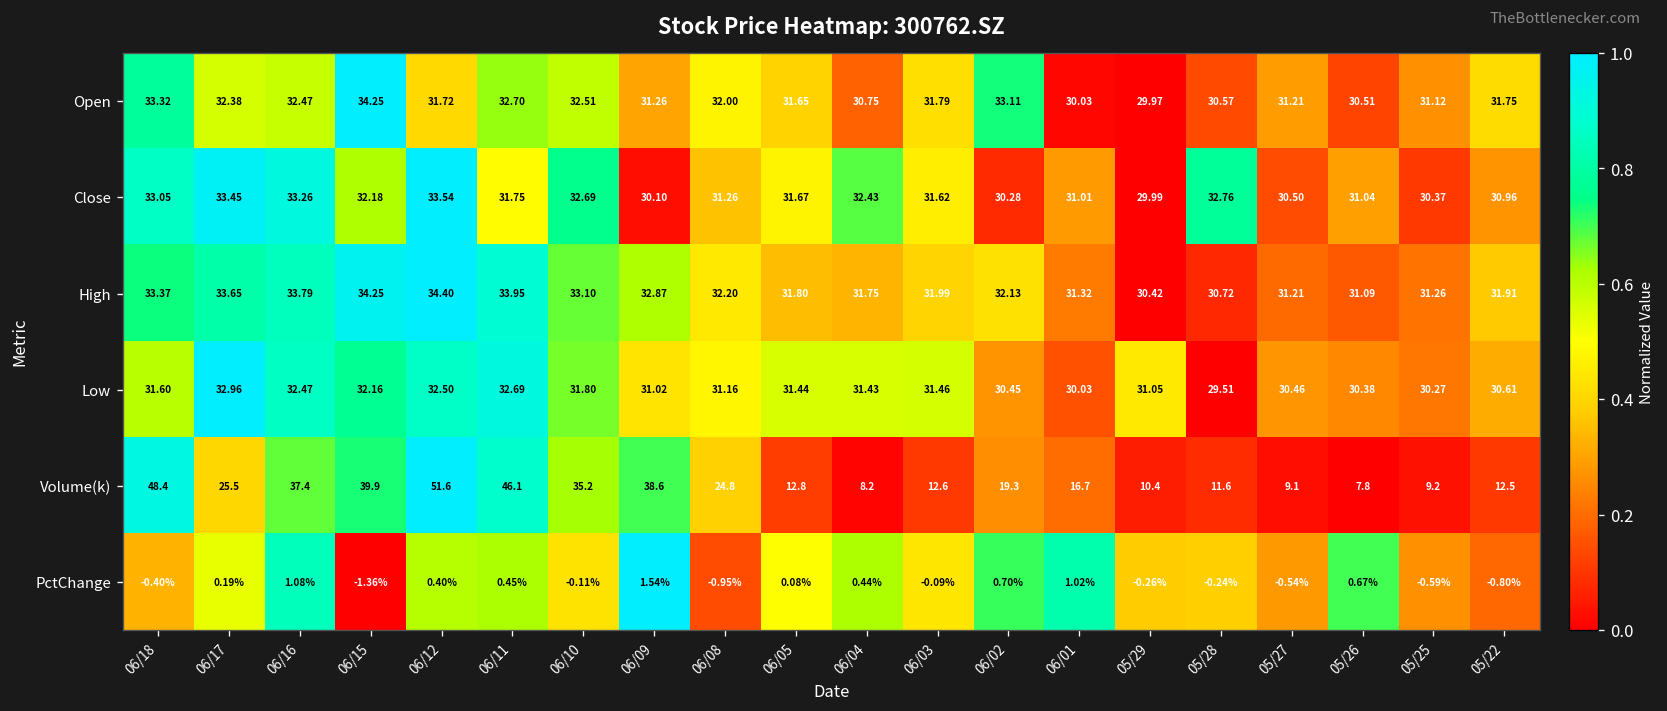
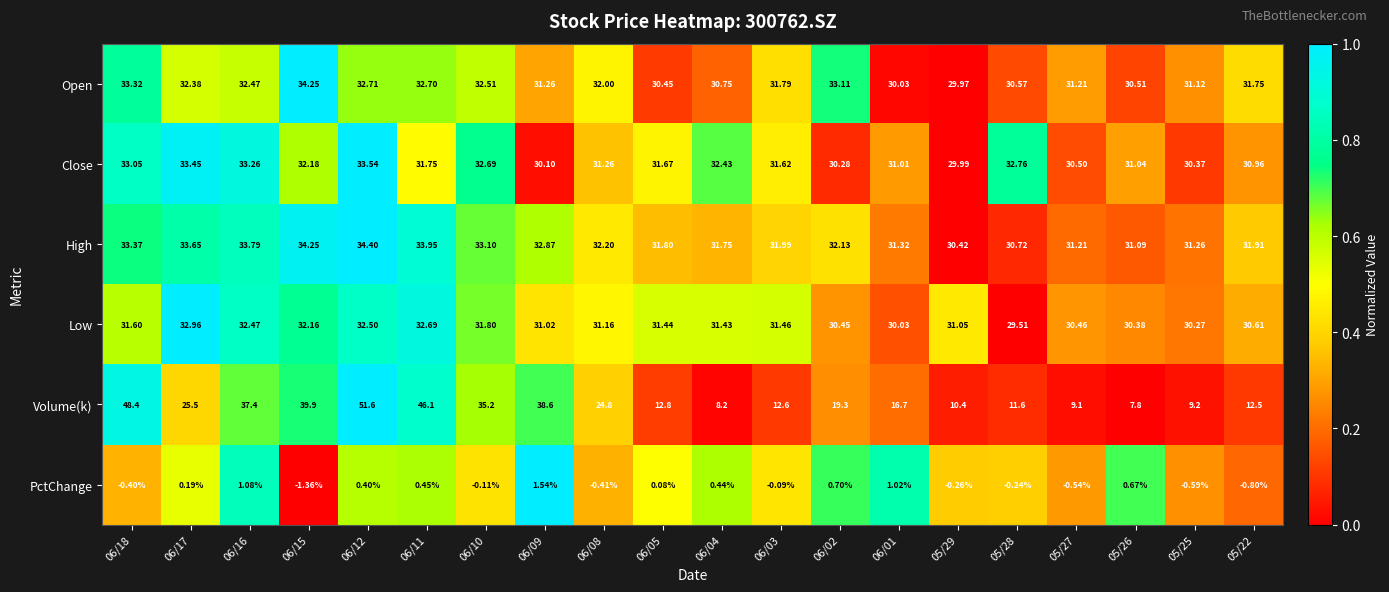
  {
    "Open": {
      "06/18": "33.32",
      "06/17": "32.38",
      "06/16": "32.47",
      "06/15": "34.25",
-     "06/12": "31.72",
+     "06/12": "32.71",
      "06/11": "32.70",
      "06/10": "32.51",
      "06/09": "31.26",
      "06/08": "32.00",
-     "06/05": "31.65",
+     "06/05": "30.45",
      "06/04": "30.75",
      "06/03": "31.79",
      "06/02": "33.11",
      "06/01": "30.03",
      "05/29": "29.97",
      "05/28": "30.57",
      "05/27": "31.21",
      "05/26": "30.51",
      "05/25": "31.12",
      "05/22": "31.75"
    },
    "Close": {
      "06/18": "33.05",
      "06/17": "33.45",
      "06/16": "33.26",
      "06/15": "32.18",
      "06/12": "33.54",
      "06/11": "31.75",
      "06/10": "32.69",
      "06/09": "30.10",
      "06/08": "31.26",
      "06/05": "31.67",
      "06/04": "32.43",
      "06/03": "31.62",
      "06/02": "30.28",
      "06/01": "31.01",
      "05/29": "29.99",
      "05/28": "32.76",
      "05/27": "30.50",
      "05/26": "31.04",
      "05/25": "30.37",
      "05/22": "30.96"
    },
    "High": {
      "06/18": "33.37",
      "06/17": "33.65",
      "06/16": "33.79",
      "06/15": "34.25",
      "06/12": "34.40",
      "06/11": "33.95",
      "06/10": "33.10",
      "06/09": "32.87",
      "06/08": "32.20",
      "06/05": "31.80",
      "06/04": "31.75",
      "06/03": "31.99",
      "06/02": "32.13",
      "06/01": "31.32",
      "05/29": "30.42",
      "05/28": "30.72",
      "05/27": "31.21",
      "05/26": "31.09",
      "05/25": "31.26",
      "05/22": "31.91"
    },
    "Low": {
      "06/18": "31.60",
      "06/17": "32.96",
      "06/16": "32.47",
      "06/15": "32.16",
      "06/12": "32.50",
      "06/11": "32.69",
      "06/10": "31.80",
      "06/09": "31.02",
      "06/08": "31.16",
      "06/05": "31.44",
      "06/04": "31.43",
      "06/03": "31.46",
      "06/02": "30.45",
      "06/01": "30.03",
      "05/29": "31.05",
      "05/28": "29.51",
      "05/27": "30.46",
      "05/26": "30.38",
      "05/25": "30.27",
      "05/22": "30.61"
    },
    "Volume(k)": {
      "06/18": "48.4",
      "06/17": "25.5",
      "06/16": "37.4",
      "06/15": "39.9",
      "06/12": "51.6",
      "06/11": "46.1",
      "06/10": "35.2",
      "06/09": "38.6",
      "06/08": "24.8",
      "06/05": "12.8",
      "06/04": "8.2",
      "06/03": "12.6",
      "06/02": "19.3",
      "06/01": "16.7",
      "05/29": "10.4",
      "05/28": "11.6",
      "05/27": "9.1",
      "05/26": "7.8",
      "05/25": "9.2",
      "05/22": "12.5"
    },
    "PctChange": {
      "06/18": "-0.40%",
      "06/17": "0.19%",
      "06/16": "1.08%",
      "06/15": "-1.36%",
      "06/12": "0.40%",
      "06/11": "0.45%",
      "06/10": "-0.11%",
      "06/09": "1.54%",
-     "06/08": "-0.95%",
+     "06/08": "-0.41%",
      "06/05": "0.08%",
      "06/04": "0.44%",
      "06/03": "-0.09%",
      "06/02": "0.70%",
      "06/01": "1.02%",
      "05/29": "-0.26%",
      "05/28": "-0.24%",
      "05/27": "-0.54%",
      "05/26": "0.67%",
      "05/25": "-0.59%",
      "05/22": "-0.80%"
    }
  }
